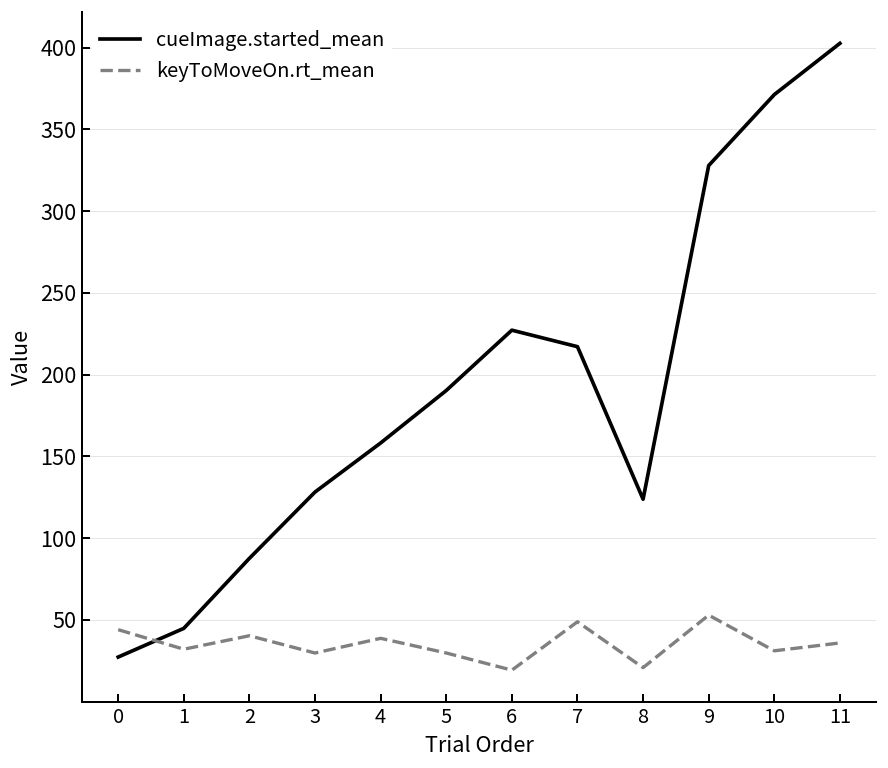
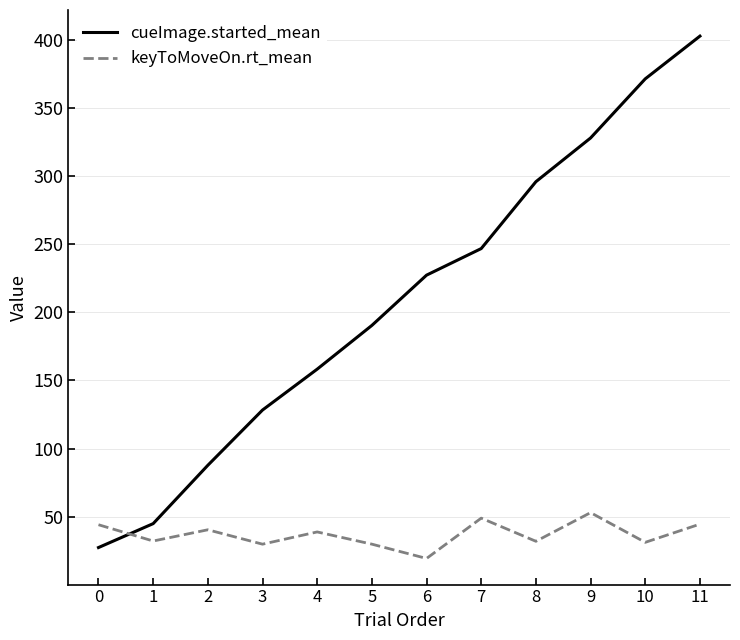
  {
    "cueImage.started_mean": {
      "0": 27,
      "1": 45,
      "2": 88,
      "3": 128,
      "4": 158,
      "5": 190,
      "6": 227,
-     "7": 217,
-     "8": 124,
+     "7": 247,
+     "8": 296,
      "9": 328,
      "10": 371,
      "11": 403
    },
    "keyToMoveOn.rt_mean": {
      "0": 44,
      "1": 32,
      "2": 40,
      "3": 30,
      "4": 39,
      "5": 30,
      "6": 19,
      "7": 49,
-     "8": 21,
+     "8": 32,
      "9": 53,
      "10": 31,
-     "11": 36
+     "11": 45
    }
  }
